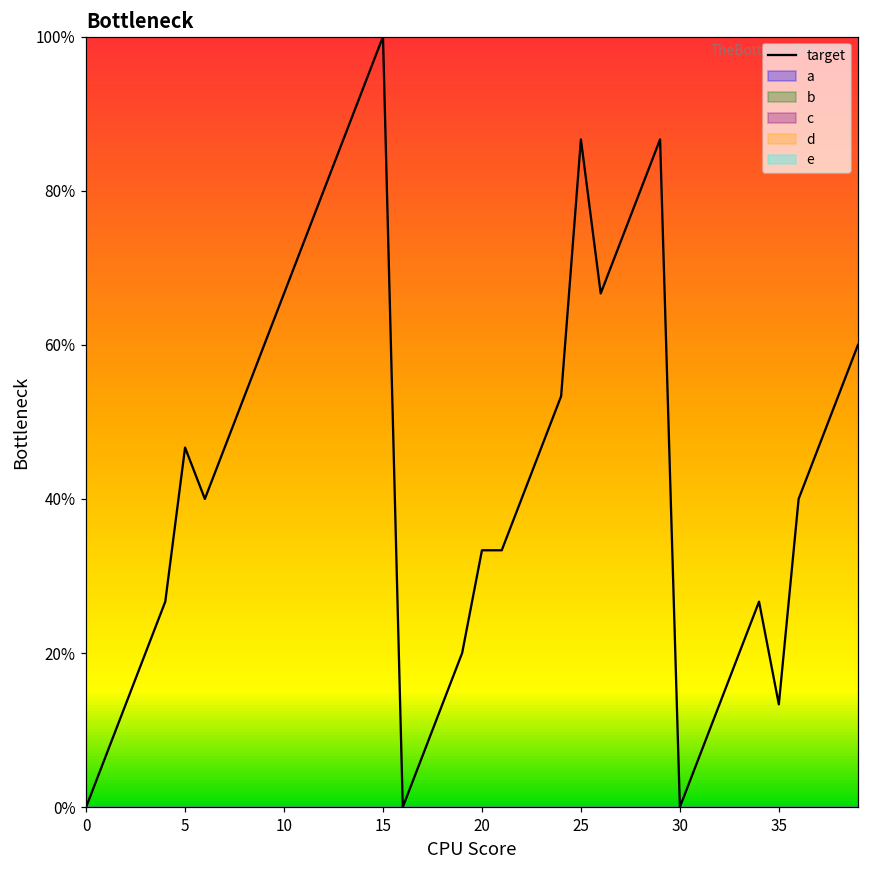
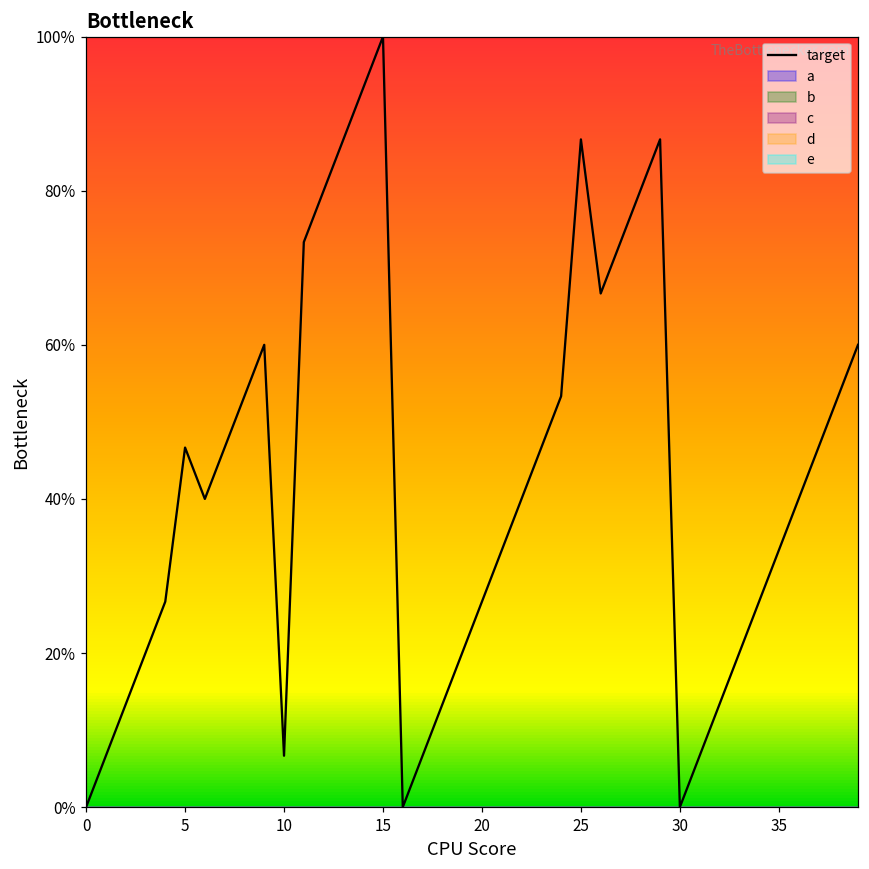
  {
    "target": {
      "5": "47%",
-     "10": "67%",
+     "10": "7%",
      "15": "100%",
-     "20": "33%",
+     "20": "27%",
      "25": "87%",
-     "35": "13%"
+     "35": "33%"
    },
    "e": {
      "5": "0%",
      "10": "0%",
      "15": "0%",
      "20": "0%",
      "25": "0%",
      "35": "0%"
    }
  }
